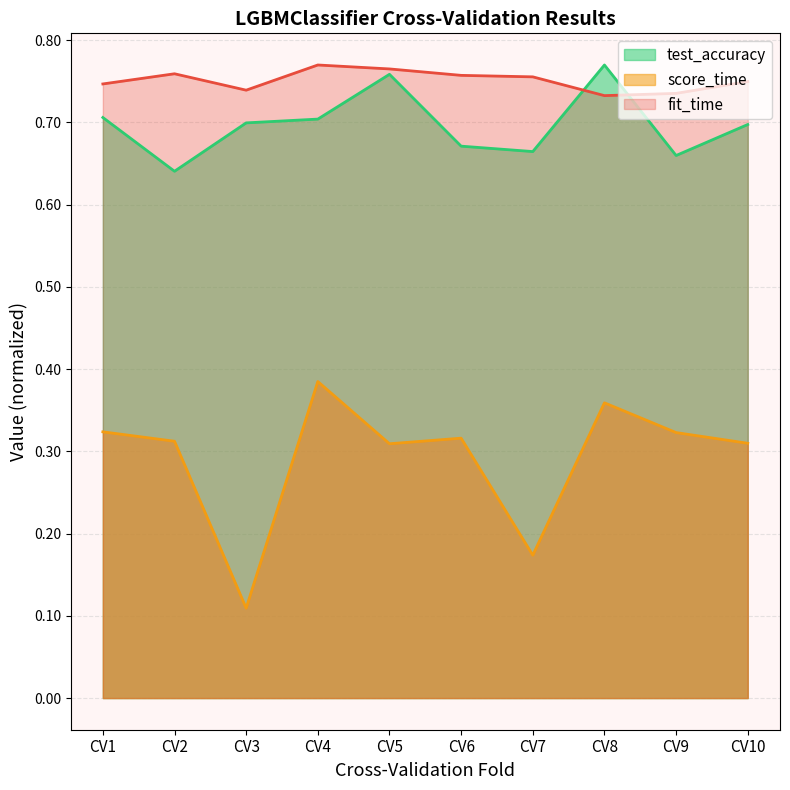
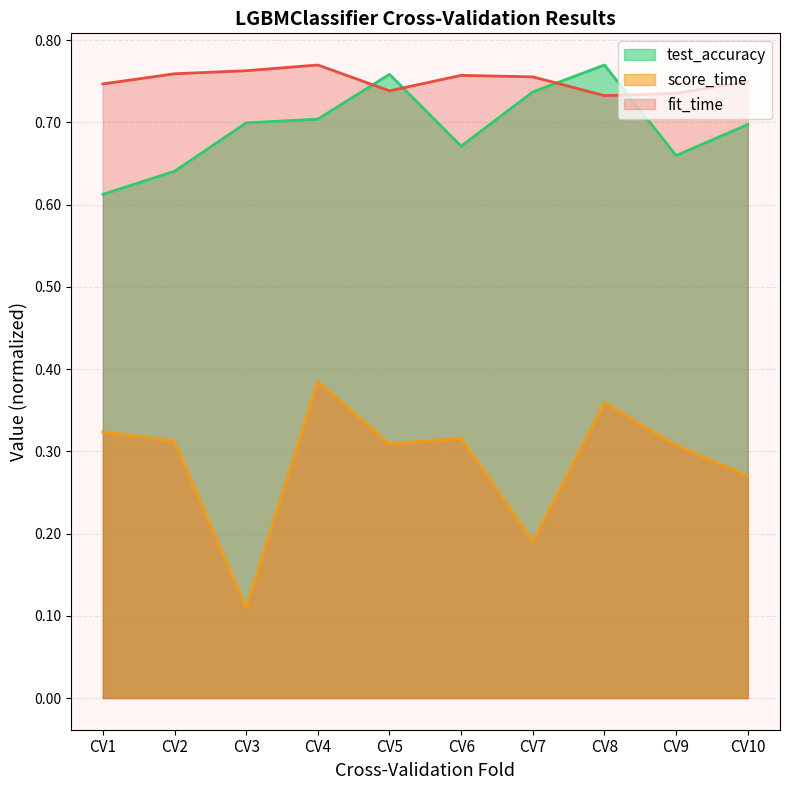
  {
    "test_accuracy": {
-     "CV1": 0.71,
+     "CV1": 0.61,
      "CV2": 0.64,
      "CV3": 0.70,
      "CV4": 0.70,
      "CV5": 0.76,
      "CV6": 0.67,
-     "CV7": 0.66,
+     "CV7": 0.74,
      "CV8": 0.77,
      "CV9": 0.66,
      "CV10": 0.70
    },
    "score_time": {
      "CV1": 0.32,
      "CV2": 0.31,
      "CV3": 0.11,
      "CV4": 0.38,
      "CV5": 0.31,
      "CV6": 0.32,
-     "CV7": 0.17,
+     "CV7": 0.19,
      "CV8": 0.36,
-     "CV9": 0.32,
-     "CV10": 0.31
+     "CV9": 0.31,
+     "CV10": 0.27
    },
    "fit_time": {
      "CV1": 0.75,
      "CV2": 0.76,
-     "CV3": 0.74,
+     "CV3": 0.76,
      "CV4": 0.77,
-     "CV5": 0.76,
+     "CV5": 0.74,
      "CV6": 0.76,
      "CV7": 0.76,
      "CV8": 0.73
    }
  }
